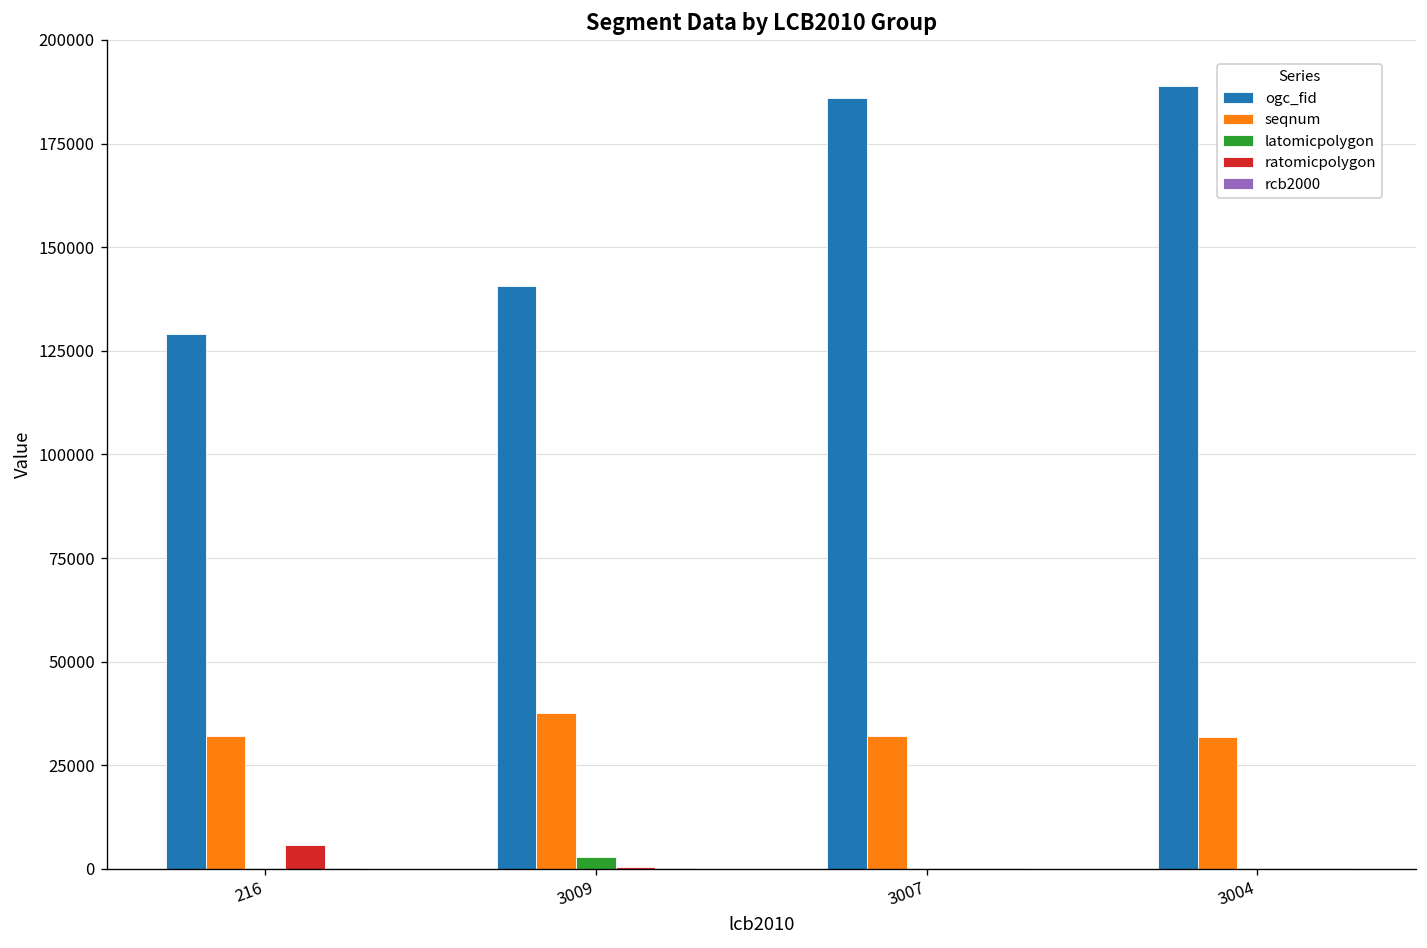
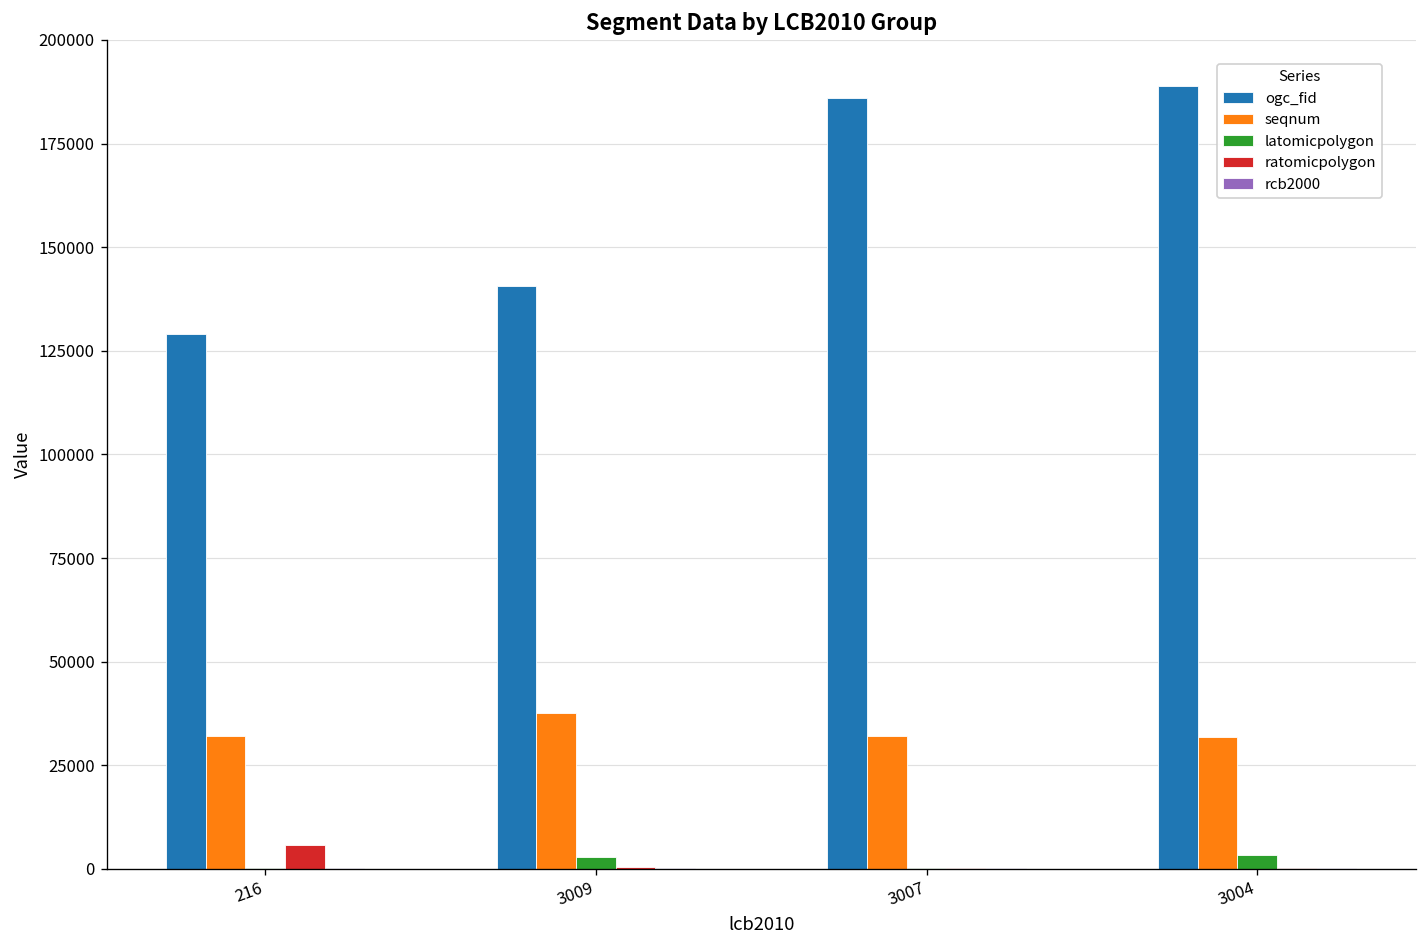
  {
    "ogc_fid": {
      "216": 129000,
      "3009": 141000,
      "3007": 186000,
      "3004": 189000
    },
    "seqnum": {
      "216": 32000,
      "3009": 38000,
      "3007": 32000,
      "3004": 32000
    },
    "latomicpolygon": {
      "3009": 3000,
-     "3004": 0
+     "3004": 3000
    },
    "ratomicpolygon": {
      "216": 6000
    }
  }
